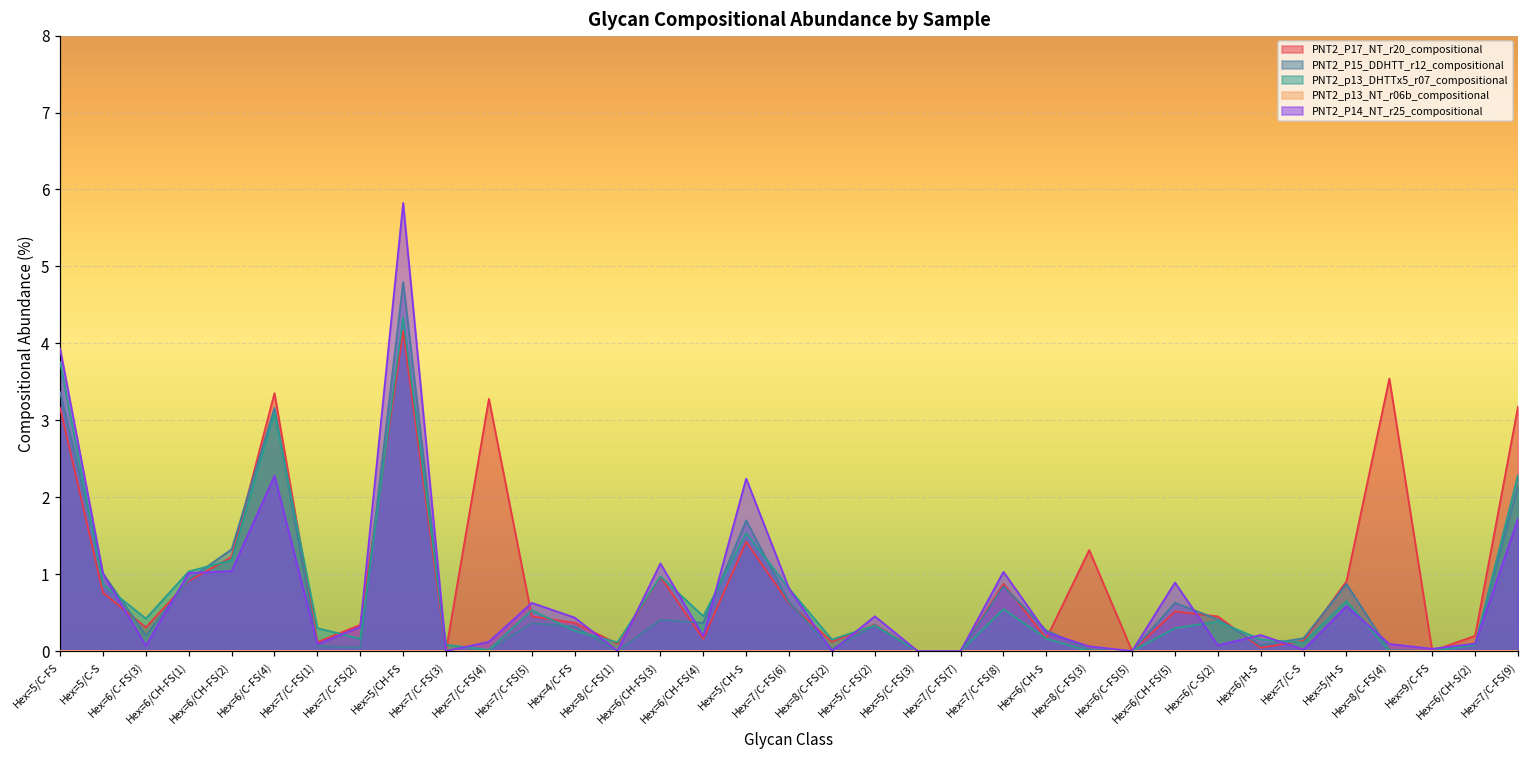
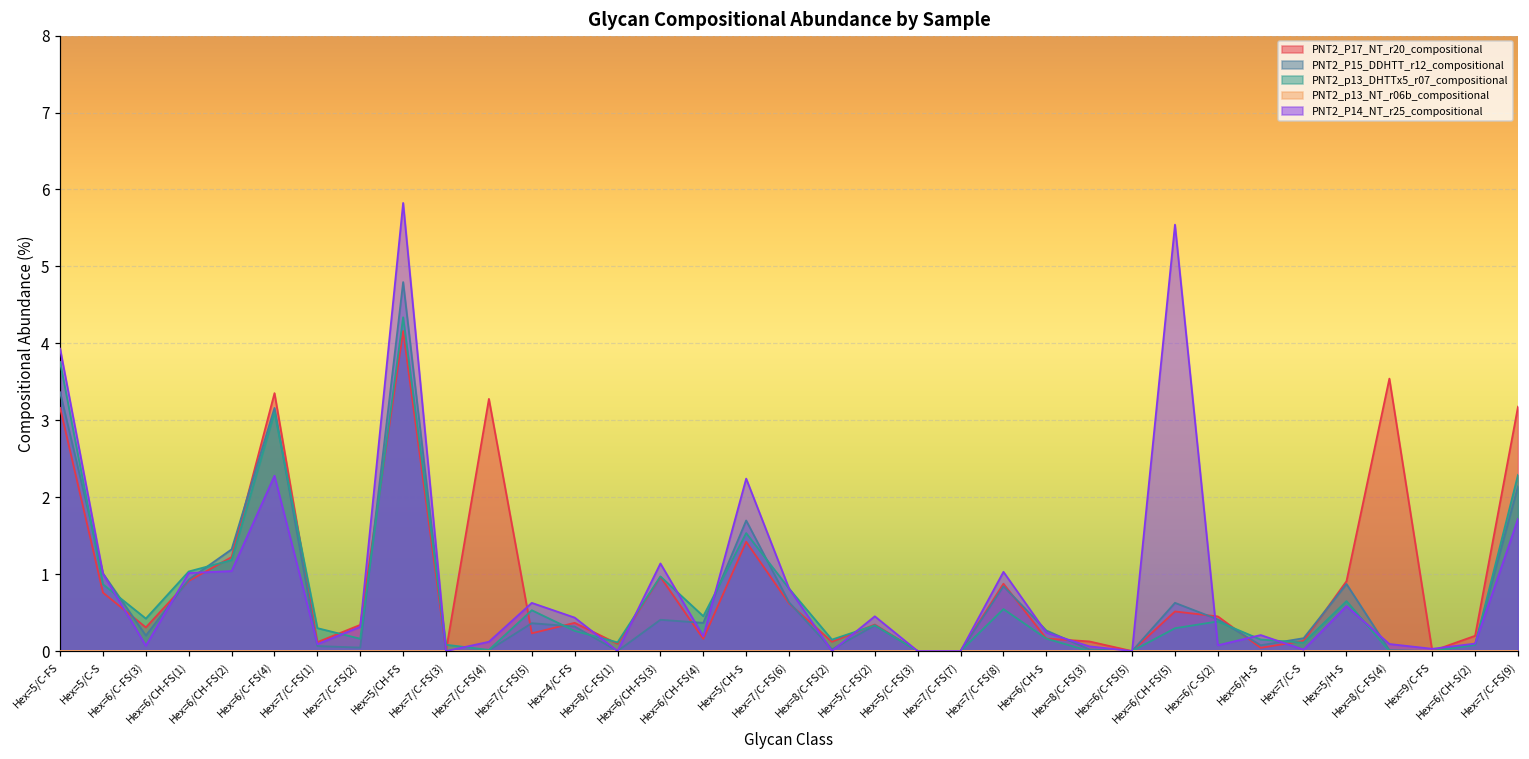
  {
    "PNT2_P17_NT_r20_compositional": {
      "Hex=5/C-FS": 3.2,
      "Hex=5/C-S": 0.8,
      "Hex=6/C-FS(3)": 0.3,
      "Hex=6/CH-FS(2)": 1.2,
      "Hex=6/C-FS(4)": 3.4,
      "Hex=5/CH-FS": 4.2,
      "Hex=7/C-FS(4)": 3.3,
-     "Hex=7/C-FS(5)": 0.5,
+     "Hex=7/C-FS(5)": 0.2,
      "Hex=4/C-FS": 0.4,
      "Hex=5/CH-S": 1.4,
-     "Hex=8/C-FS(3)": 1.3,
+     "Hex=8/C-FS(3)": 0.1,
      "Hex=6/CH-FS(5)": 0.5,
      "Hex=6/C-S(2)": 0.5,
      "Hex=8/C-FS(4)": 3.5,
      "Hex=6/CH-S(2)": 0.2,
      "Hex=7/C-FS(9)": 3.2
    },
    "PNT2_p13_NT_r06b_compositional": {
      "Hex=5/C-FS": 0.0,
      "Hex=5/C-S": 0.0,
      "Hex=6/C-FS(3)": 0.0,
      "Hex=6/CH-FS(1)": 0.0,
      "Hex=6/CH-FS(2)": 0.0,
      "Hex=6/C-FS(4)": 0.0,
      "Hex=7/C-FS(1)": 0.0,
      "Hex=7/C-FS(2)": 0.0,
      "Hex=5/CH-FS": 0.0,
      "Hex=7/C-FS(5)": 0.0,
      "Hex=4/C-FS": 0.0,
      "Hex=6/CH-FS(3)": 0.0,
      "Hex=6/CH-FS(4)": 0.0,
      "Hex=5/CH-S": 0.0,
      "Hex=7/C-FS(6)": 0.0,
      "Hex=5/C-FS(2)": 0.0,
      "Hex=7/C-FS(8)": 0.0,
      "Hex=6/CH-S": 0.0,
      "Hex=6/CH-FS(5)": 0.0,
      "Hex=6/C-S(2)": 0.0,
      "Hex=6/H-S": 0.0,
      "Hex=5/H-S": 0.0,
      "Hex=6/CH-S(2)": 0.0,
      "Hex=7/C-FS(9)": 0.0
    },
    "PNT2_P14_NT_r25_compositional": {
      "Hex=5/C-FS": 3.9,
      "Hex=6/C-FS(3)": 0.1,
      "Hex=6/CH-FS(2)": 1.0,
      "Hex=6/C-FS(4)": 2.3,
      "Hex=5/CH-FS": 5.8,
      "Hex=7/C-FS(4)": 0.1,
      "Hex=7/C-FS(5)": 0.6,
      "Hex=4/C-FS": 0.4,
      "Hex=6/CH-FS(3)": 1.1,
      "Hex=5/CH-S": 2.2,
      "Hex=5/C-FS(2)": 0.5,
      "Hex=7/C-FS(8)": 1.0,
      "Hex=8/C-FS(3)": 0.1,
-     "Hex=6/CH-FS(5)": 0.9,
+     "Hex=6/CH-FS(5)": 5.5,
      "Hex=6/C-S(2)": 0.1,
      "Hex=6/H-S": 0.2,
      "Hex=5/H-S": 0.6,
      "Hex=8/C-FS(4)": 0.1,
      "Hex=7/C-FS(9)": 1.7
    }
  }
